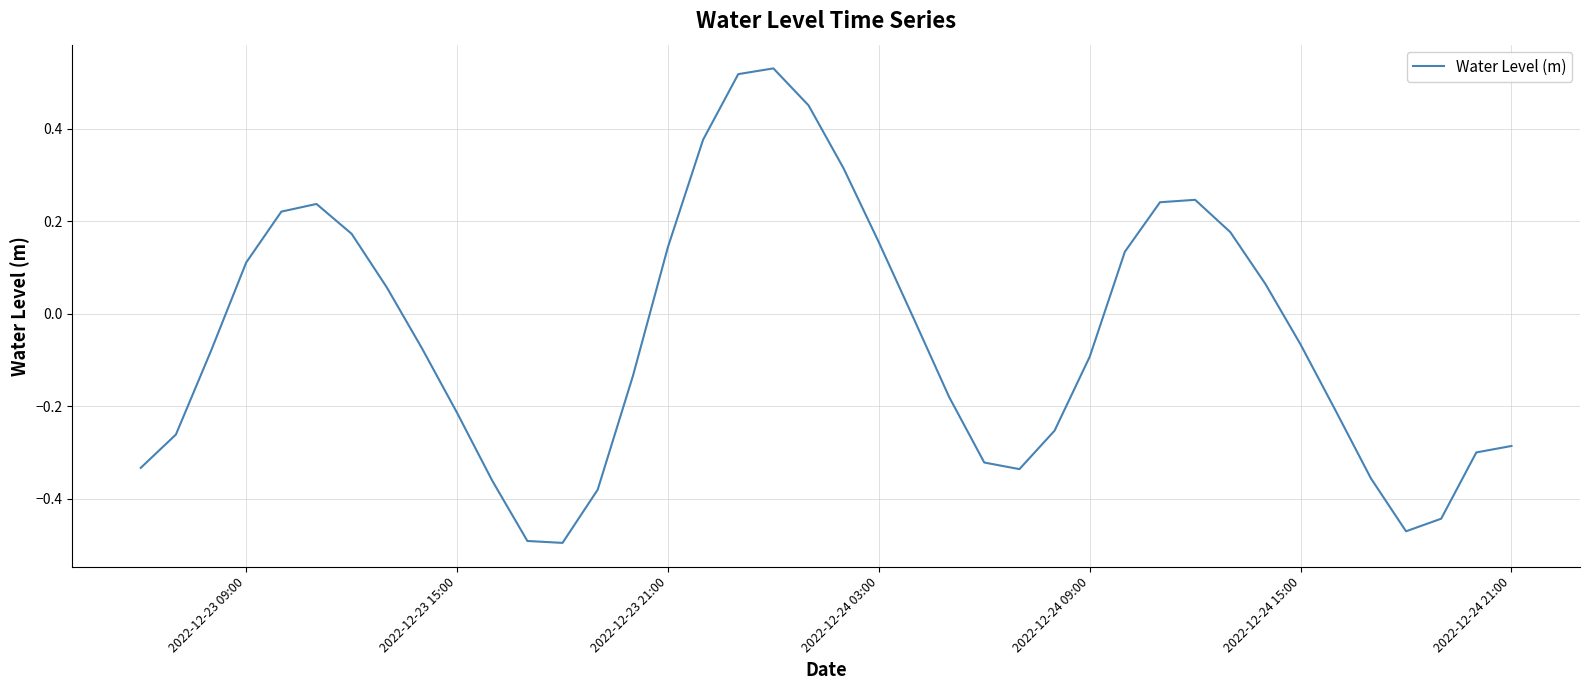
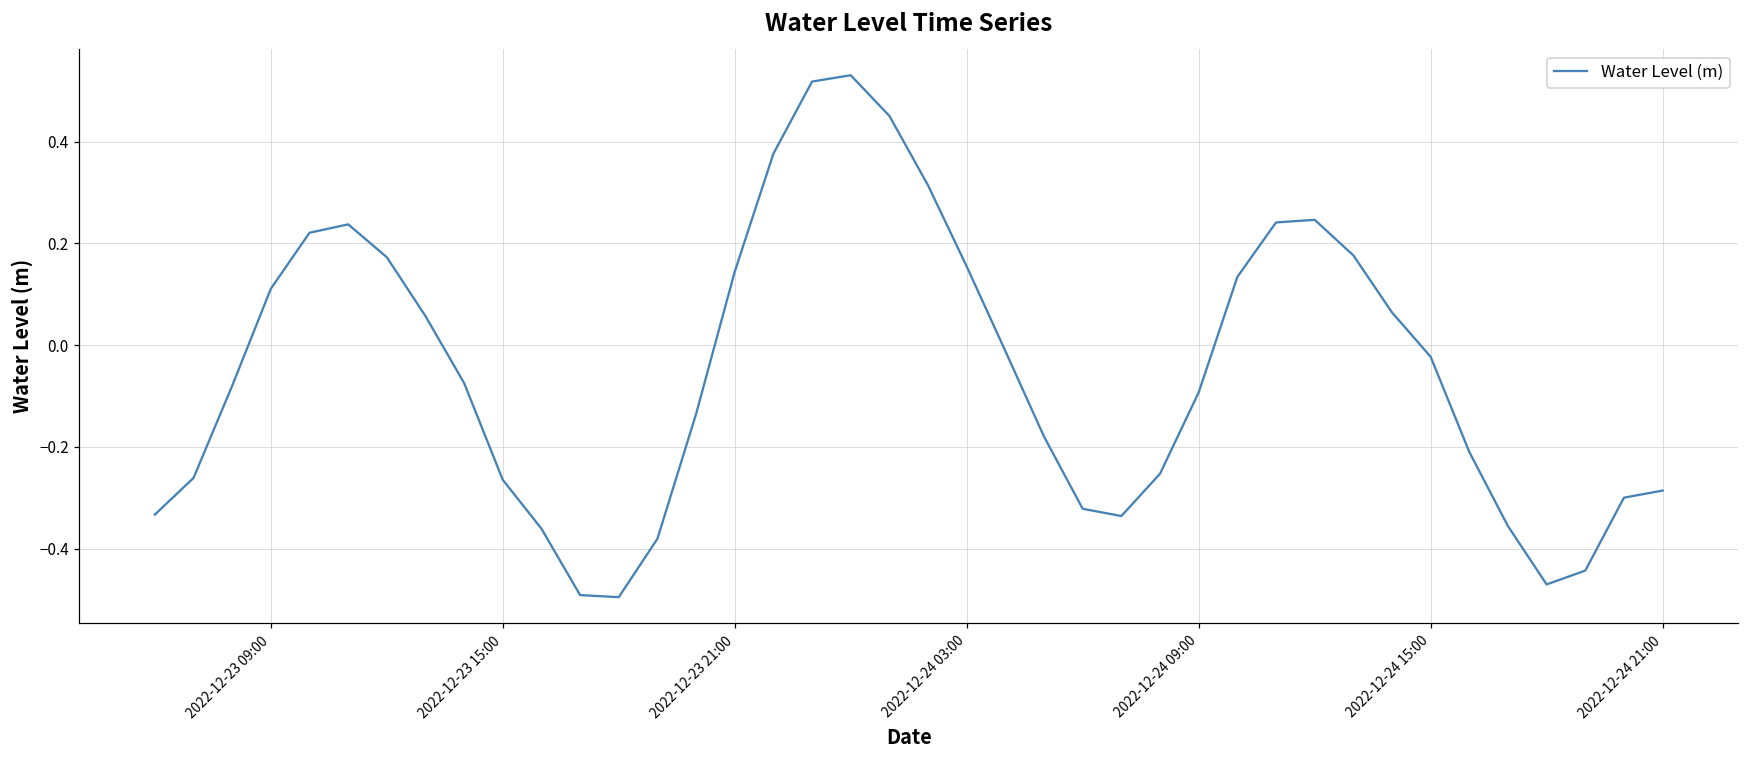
  {
    "2022-12-23 09:00": 0.11,
-   "2022-12-23 15:00": -0.21,
+   "2022-12-23 15:00": -0.26,
    "2022-12-23 21:00": 0.14,
    "2022-12-24 03:00": 0.15,
    "2022-12-24 09:00": -0.09,
-   "2022-12-24 15:00": -0.07,
+   "2022-12-24 15:00": -0.02,
    "2022-12-24 21:00": -0.29
  }
